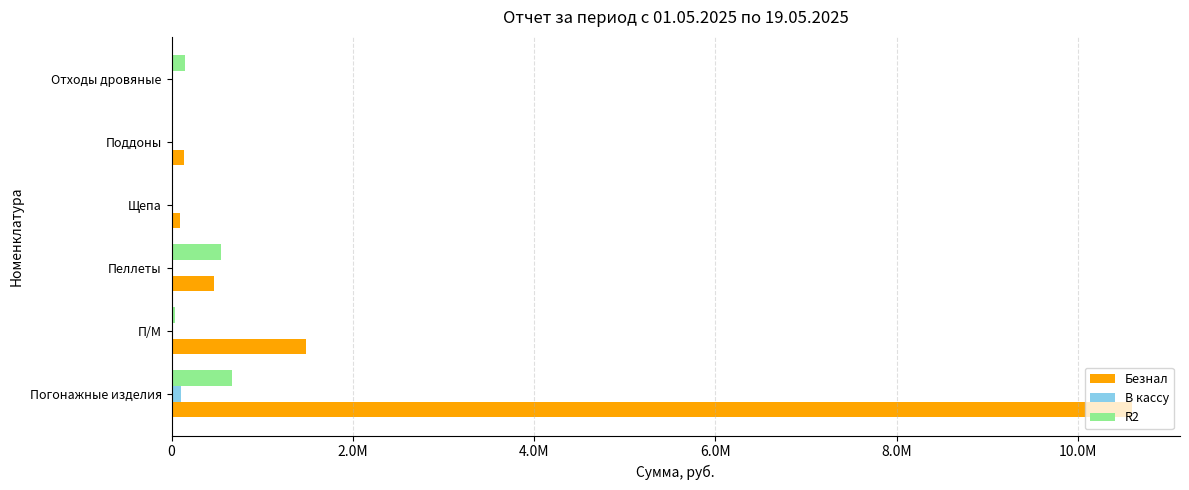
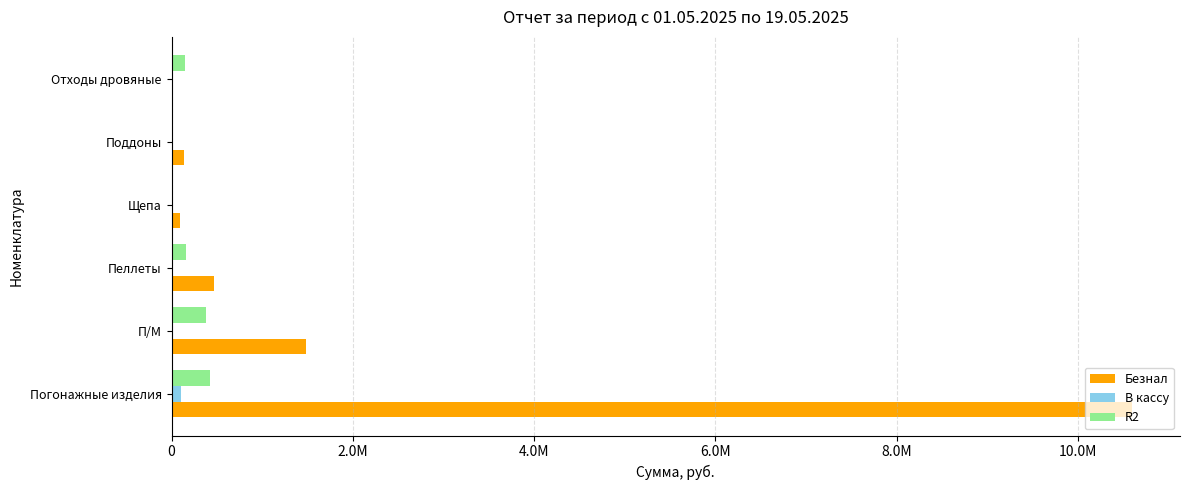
  {
    "Безнал": {
      "Отходы дровяные": 0,
      "Поддоны": 100000,
      "Щепа": 100000,
      "Пеллеты": 500000,
      "П/М": 1500000
    },
    "В кассу": {
      "Отходы дровяные": 0,
      "Поддоны": 0,
      "Щепа": 0,
      "Пеллеты": 0,
      "П/М": 0,
      "Погонажные изделия": 100000
    },
    "R2": {
      "Отходы дровяные": 200000,
      "Поддоны": 0,
      "Щепа": 0,
-     "Пеллеты": 500000,
-     "П/М": 0,
-     "Погонажные изделия": 700000
+     "Пеллеты": 200000,
+     "П/М": 400000,
+     "Погонажные изделия": 400000
    }
  }
